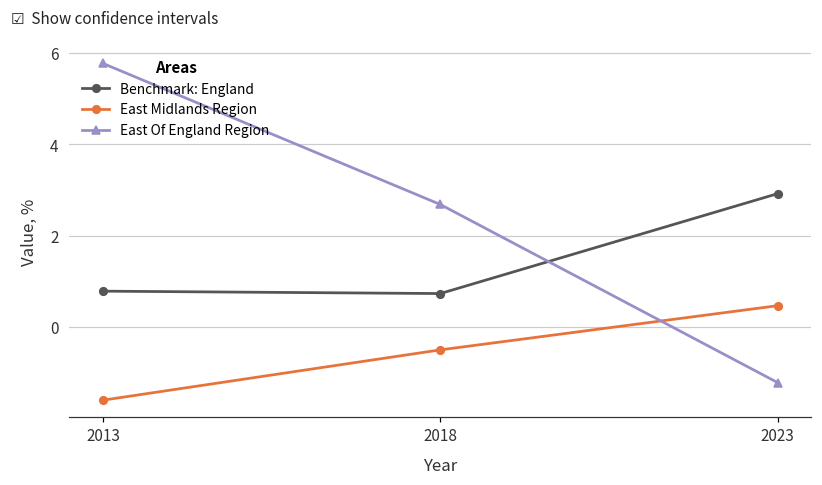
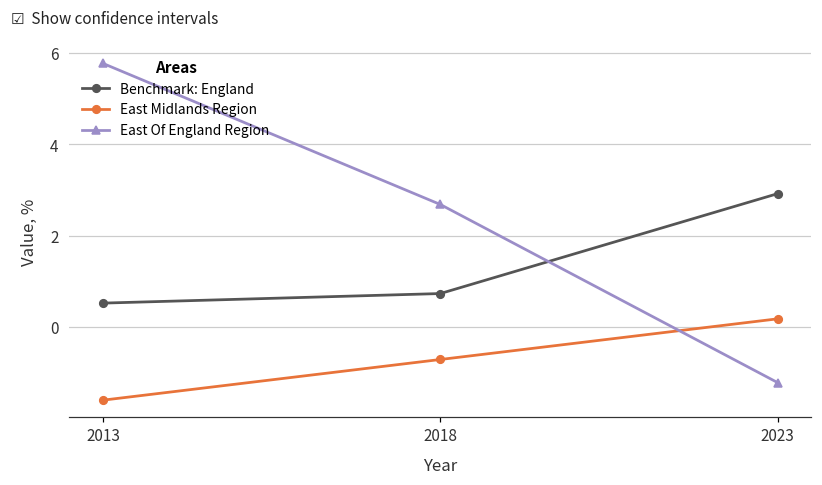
  {
    "Benchmark: England": {
-     "2013": 0.8,
+     "2013": 0.5,
      "2018": 0.7,
      "2023": 2.9
    },
    "East Midlands Region": {
      "2013": -1.6,
-     "2018": -0.5,
-     "2023": 0.5
+     "2018": -0.7,
+     "2023": 0.2
    },
    "East Of England Region": {
      "2013": 5.8,
      "2018": 2.7,
      "2023": -1.2
    }
  }
